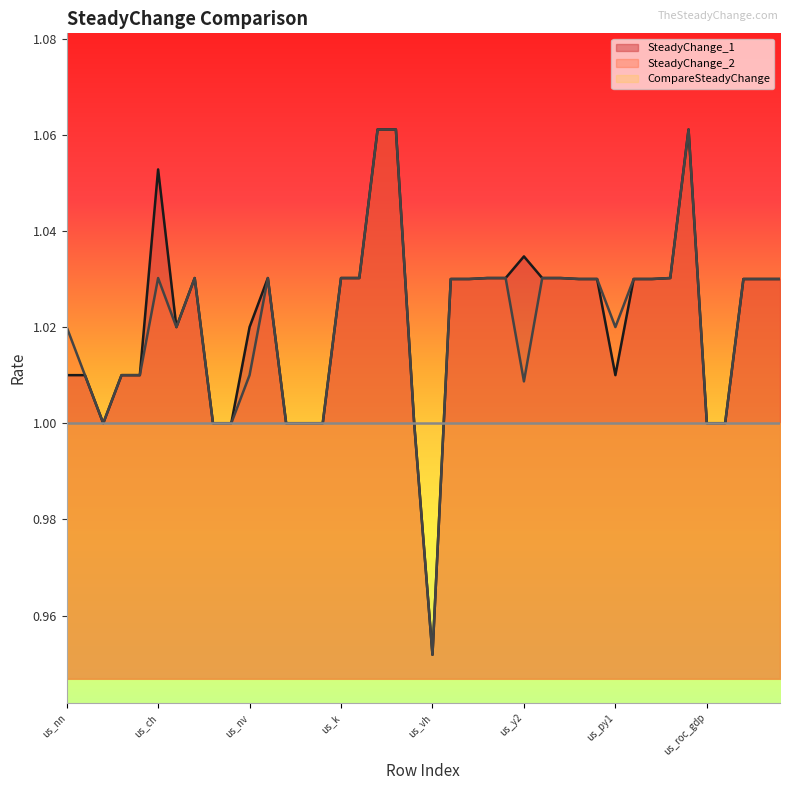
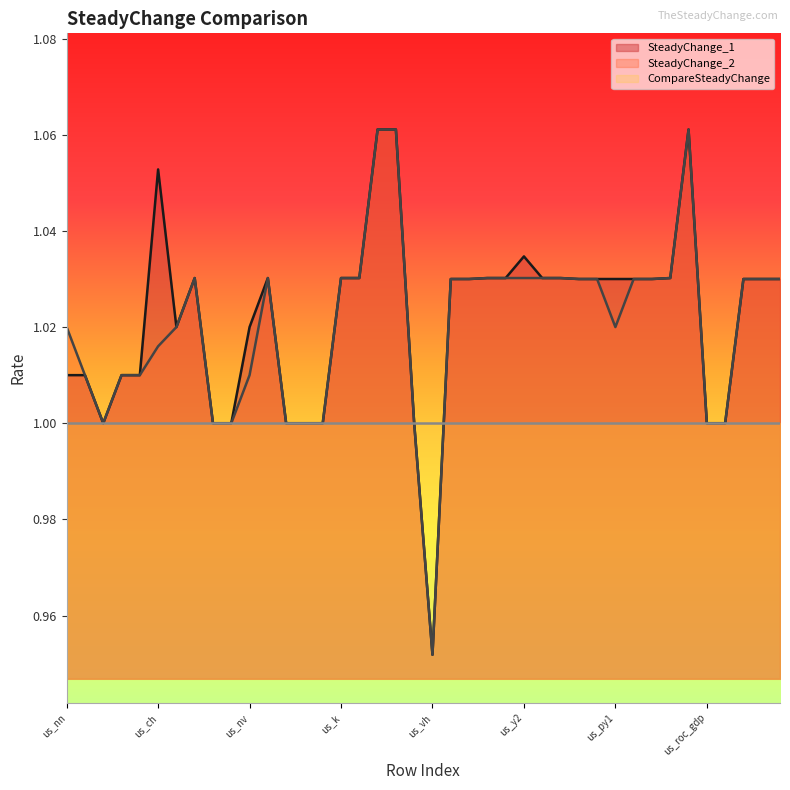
  {
    "SteadyChange_1": {
      "us_nn": 1.01,
      "us_ch": 1.053,
      "us_nv": 1.02,
      "us_y2": 1.035,
-     "us_py1": 1.01
+     "us_py1": 1.03
    },
    "SteadyChange_2": {
      "us_nn": 1.020,
-     "us_ch": 1.030,
+     "us_ch": 1.016,
      "us_nv": 1.010,
-     "us_y2": 1.009,
+     "us_y2": 1.030,
      "us_py1": 1.020
    },
    "CompareSteadyChange": {
      "us_nn": 1.000,
      "us_ch": 1.000,
      "us_nv": 1.000,
      "us_k": 1.000,
      "us_vh": 1.000,
      "us_y2": 1.000,
      "us_py1": 1.000
    }
  }
